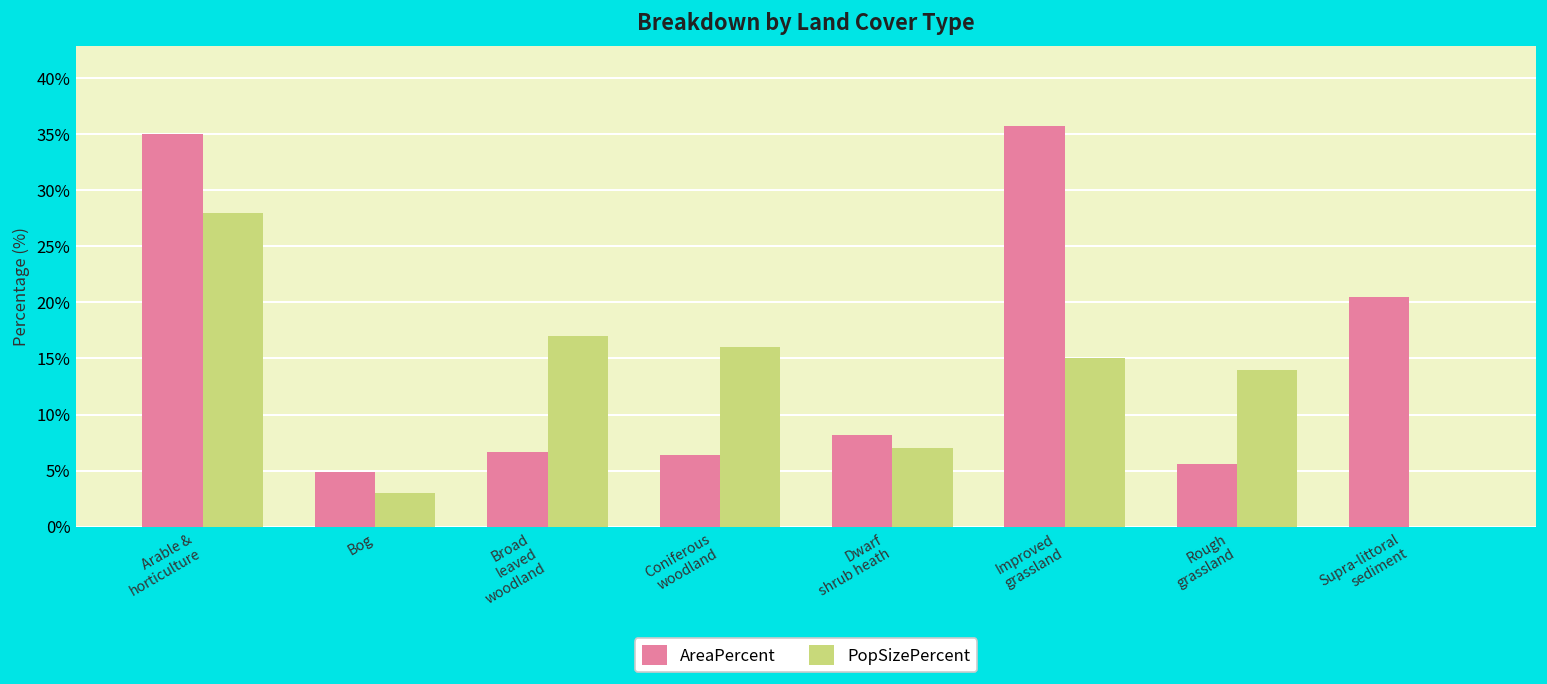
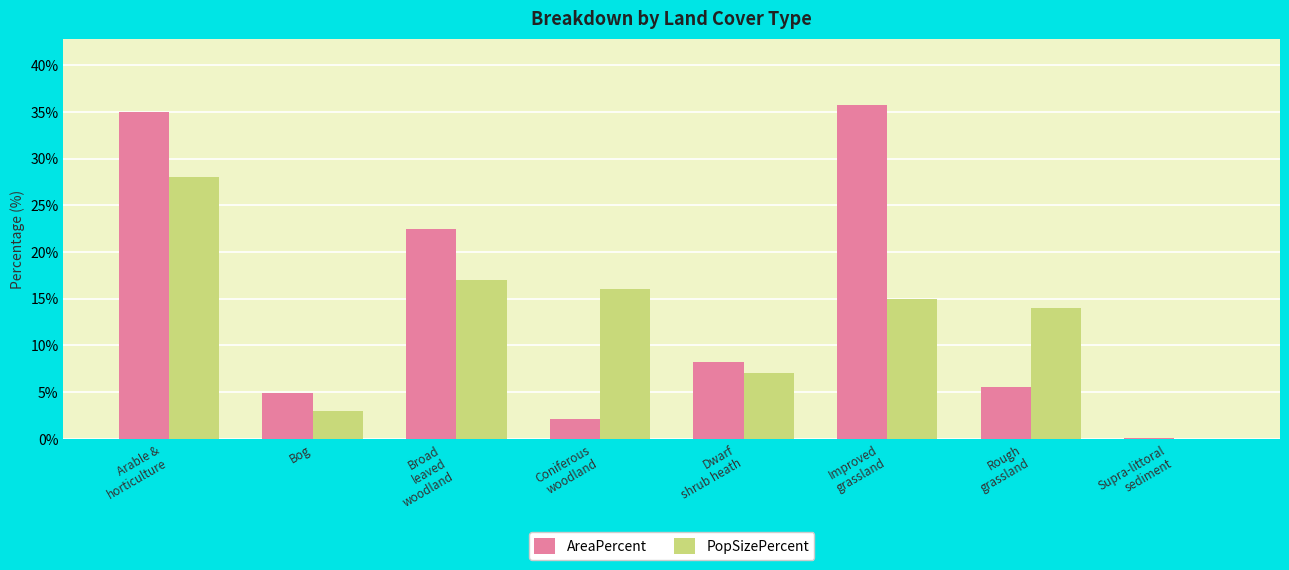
  {
    "AreaPercent": {
      "Arable & horticulture": "35%",
      "Bog": "5%",
-     "Broad leaved woodland": "7%",
-     "Coniferous woodland": "6%",
+     "Broad leaved woodland": "23%",
+     "Coniferous woodland": "2%",
      "Dwarf shrub heath": "8%",
      "Improved grassland": "36%",
      "Rough grassland": "6%",
-     "Supra-littoral sediment": "21%"
+     "Supra-littoral sediment": "0%"
    },
    "PopSizePercent": {
      "Arable & horticulture": "28%",
      "Bog": "3%",
      "Broad leaved woodland": "17%",
      "Coniferous woodland": "16%",
      "Dwarf shrub heath": "7%",
      "Improved grassland": "15%",
      "Rough grassland": "14%",
      "Supra-littoral sediment": "0%"
    }
  }
